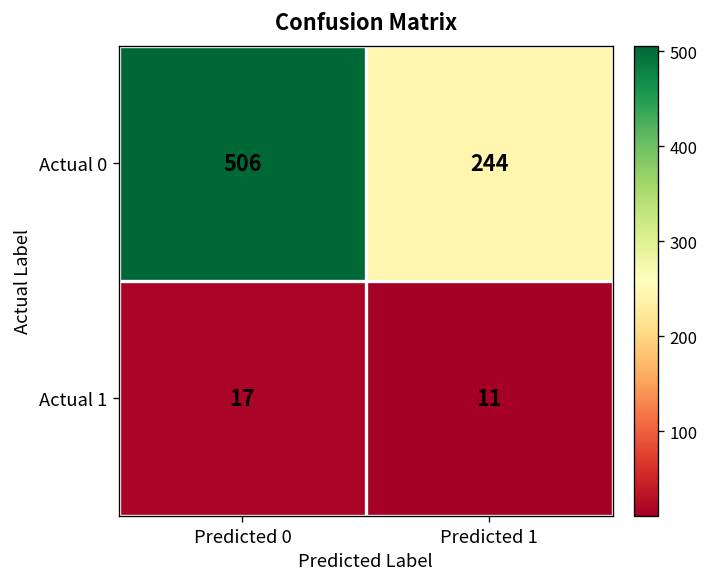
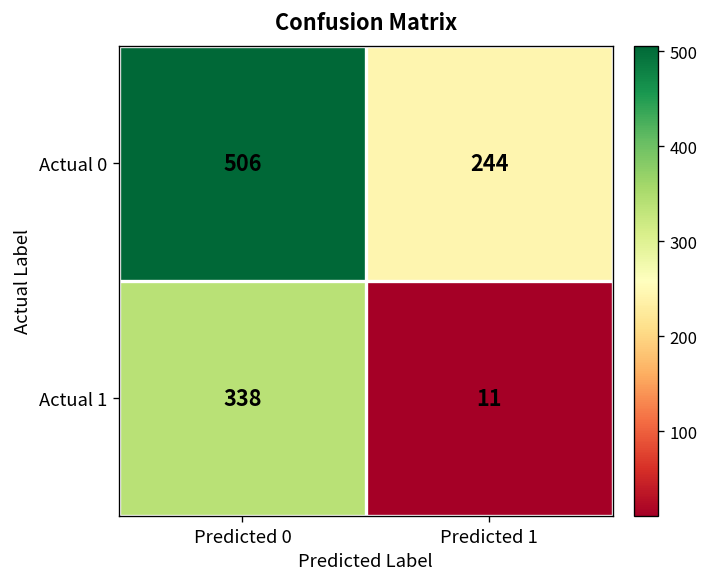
  {
    "Actual 0": {
      "Predicted 0": 506,
      "Predicted 1": 244
    },
    "Actual 1": {
-     "Predicted 0": 17,
+     "Predicted 0": 338,
      "Predicted 1": 11
    }
  }
